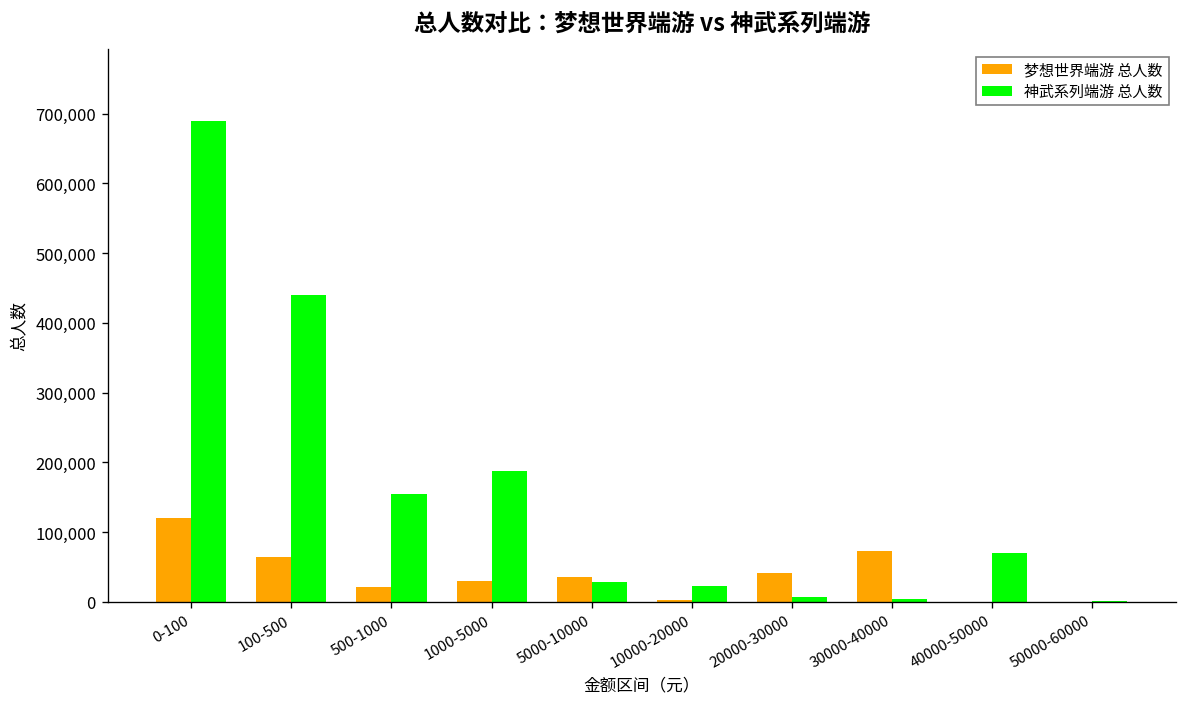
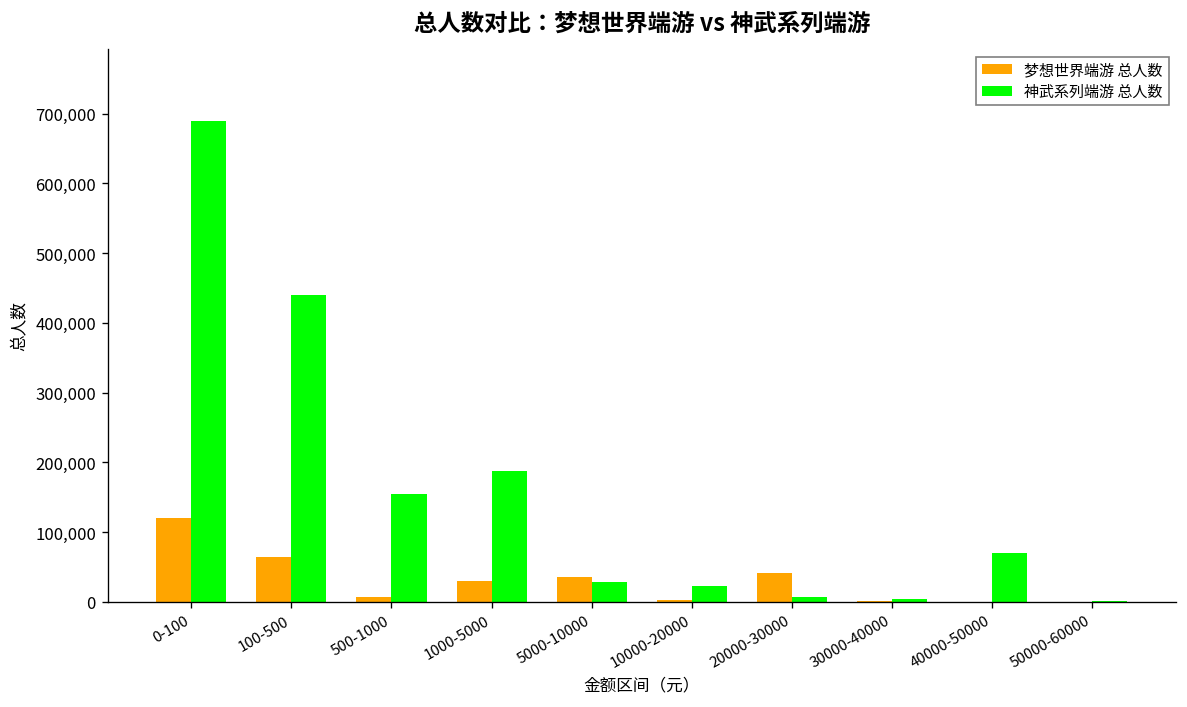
  {
    "梦想世界端游 总人数": {
      "0-100": "120,000",
      "100-500": "60,000",
-     "500-1000": "20,000",
+     "500-1000": "10,000",
      "1000-5000": "30,000",
      "5000-10000": "30,000",
      "20000-30000": "40,000",
-     "30000-40000": "70,000"
+     "30000-40000": "0"
    },
    "神武系列端游 总人数": {
      "0-100": "690,000",
      "100-500": "440,000",
      "500-1000": "150,000",
      "1000-5000": "190,000",
      "5000-10000": "30,000",
      "10000-20000": "20,000",
      "20000-30000": "10,000",
      "40000-50000": "70,000"
    }
  }
